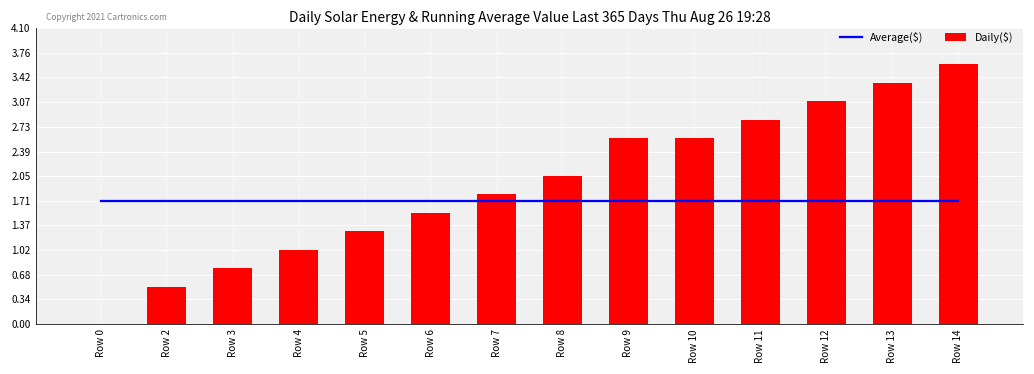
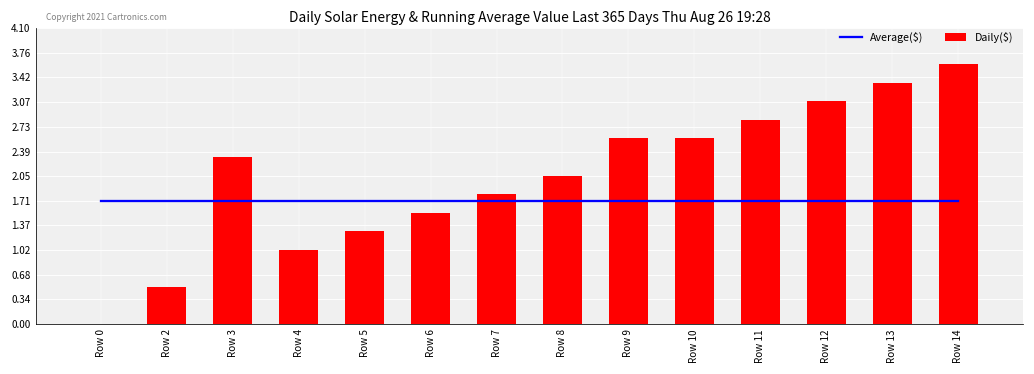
  {
    "Average($)": {
      "Row 0": 1.7,
      "Row 2": 1.7,
      "Row 3": 1.7,
      "Row 4": 1.7,
      "Row 5": 1.7,
      "Row 6": 1.7,
      "Row 7": 1.7,
      "Row 8": 1.7,
      "Row 9": 1.7,
      "Row 10": 1.7,
      "Row 11": 1.7,
      "Row 12": 1.7,
      "Row 13": 1.7,
      "Row 14": 1.7
    },
    "Daily($)": {
      "Row 0": 0.0,
      "Row 2": 0.5,
-     "Row 3": 0.8,
+     "Row 3": 2.3,
      "Row 4": 1.0,
      "Row 5": 1.3,
      "Row 6": 1.5,
      "Row 7": 1.8,
      "Row 8": 2.1,
      "Row 9": 2.6,
      "Row 10": 2.6,
      "Row 11": 2.8,
      "Row 12": 3.1,
      "Row 13": 3.3,
      "Row 14": 3.6
    }
  }
